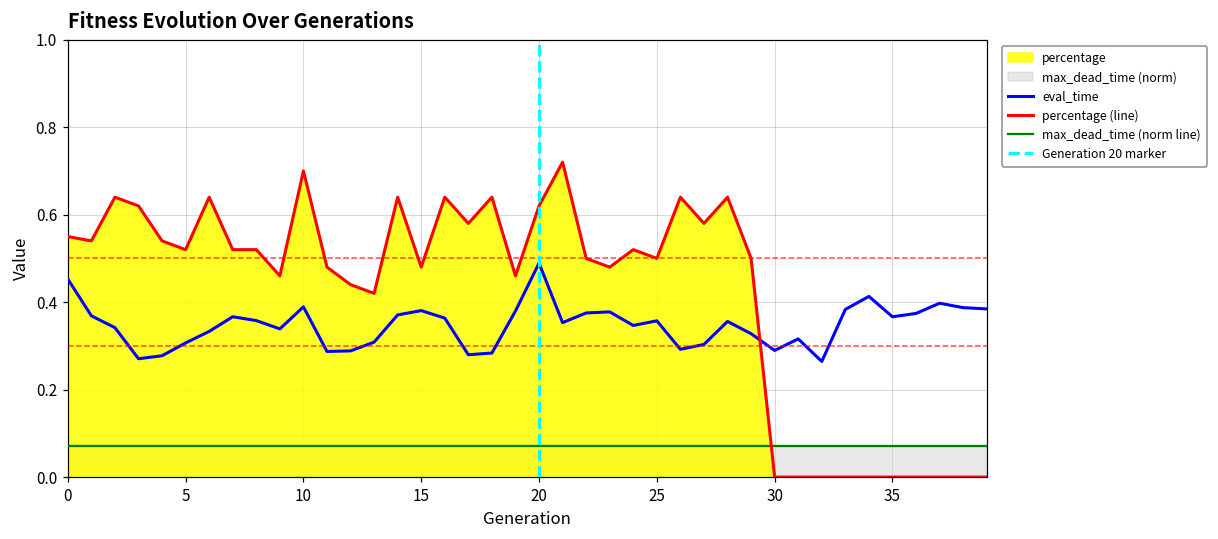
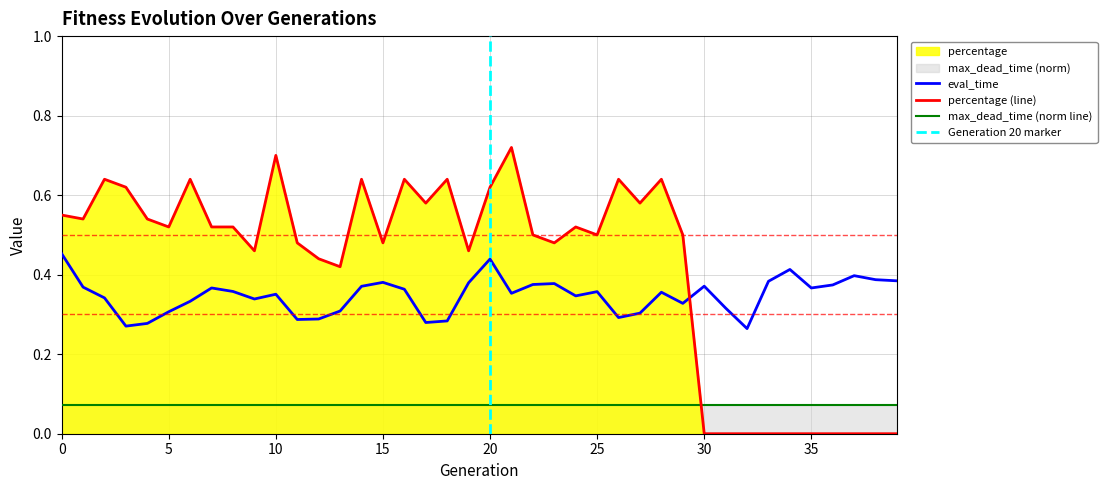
  {
    "eval_time": {
      "0": 0.45,
      "5": 0.31,
-     "10": 0.39,
+     "10": 0.35,
      "15": 0.38,
-     "20": 0.49,
+     "20": 0.44,
      "25": 0.36,
-     "30": 0.29,
+     "30": 0.37,
      "35": 0.37
    },
    "percentage": {
      "0": 0.55,
      "5": 0.52,
      "10": 0.70,
      "15": 0.48,
      "20": 0.62,
      "25": 0.50,
      "30": 0.00,
      "35": 0.00
    },
    "max_dead_time (norm)": {
      "0": 0.07,
      "5": 0.07,
      "10": 0.07,
      "15": 0.07,
      "20": 0.07,
      "25": 0.07,
      "30": 0.07,
      "35": 0.07
    }
  }
